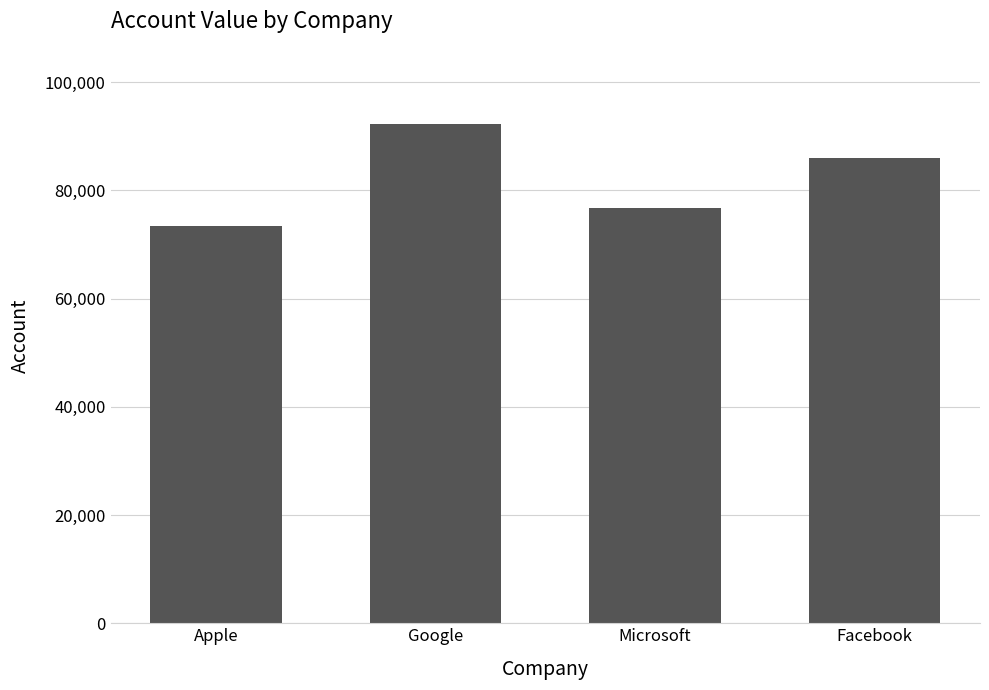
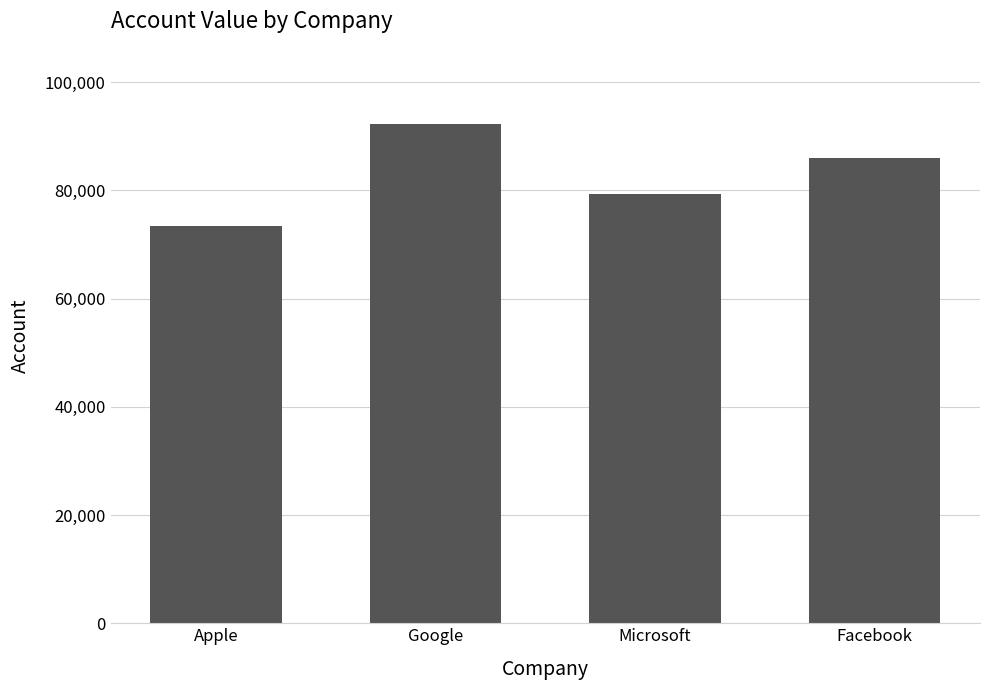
  {
    "Apple": "73,000",
    "Google": "92,000",
-   "Microsoft": "77,000",
+   "Microsoft": "79,000",
    "Facebook": "86,000"
  }
